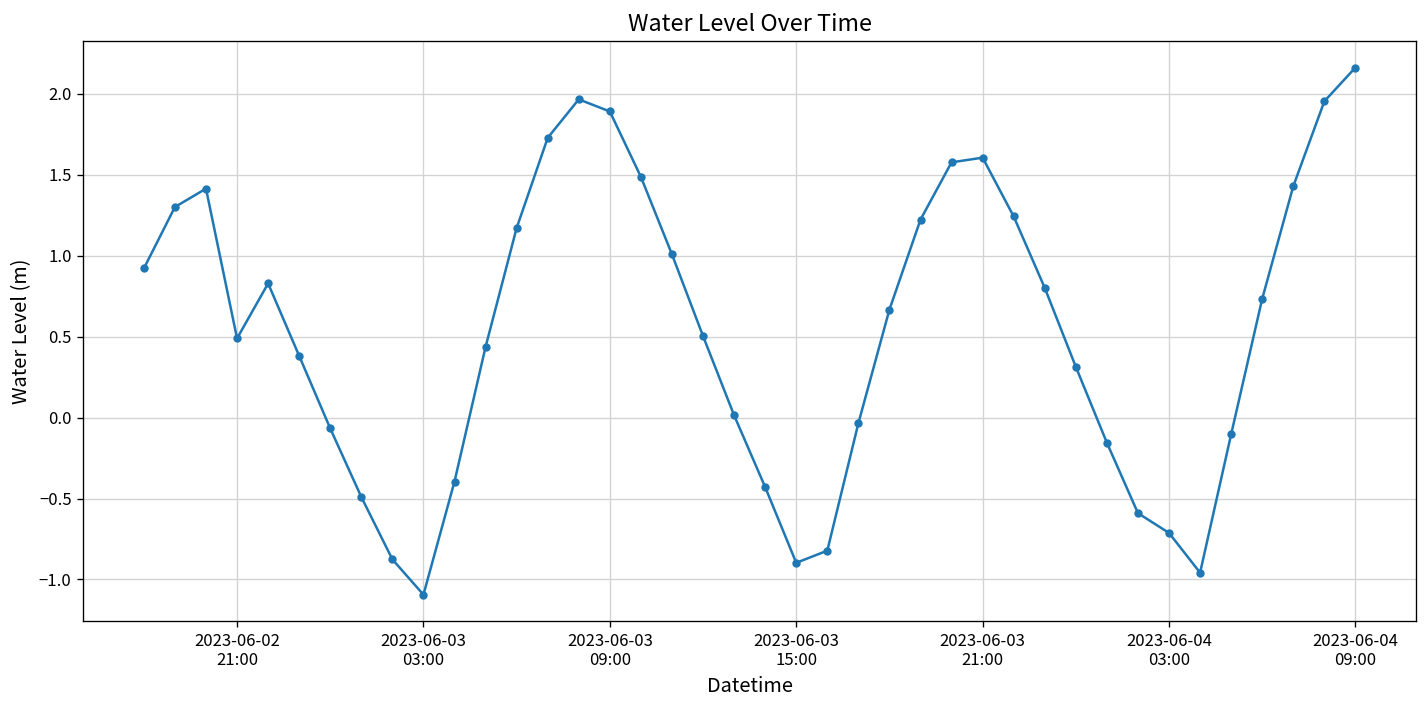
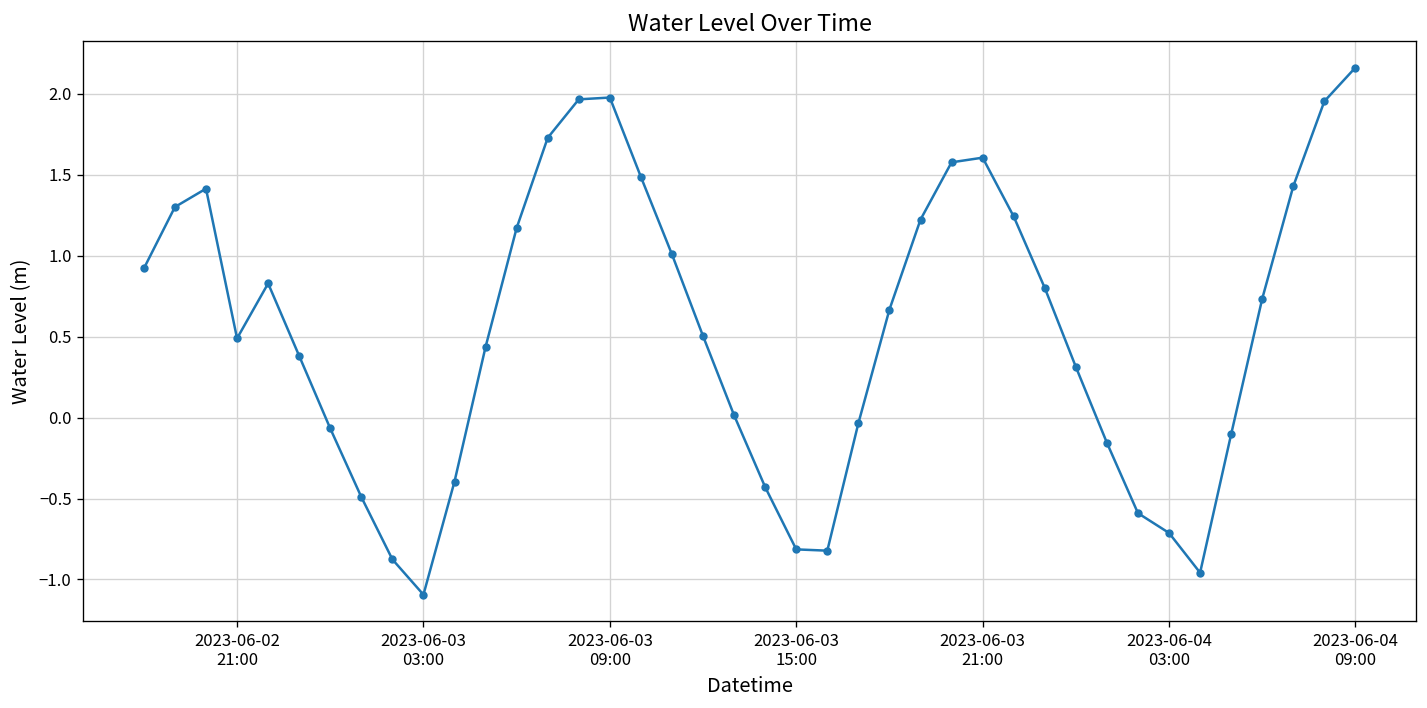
  {
    "2023-06-02 21:00": 0.49,
    "2023-06-03 03:00": -1.09,
-   "2023-06-03 09:00": 1.89,
-   "2023-06-03 15:00": -0.90,
+   "2023-06-03 09:00": 1.98,
+   "2023-06-03 15:00": -0.81,
    "2023-06-03 21:00": 1.61,
    "2023-06-04 03:00": -0.71,
    "2023-06-04 09:00": 2.16
  }
